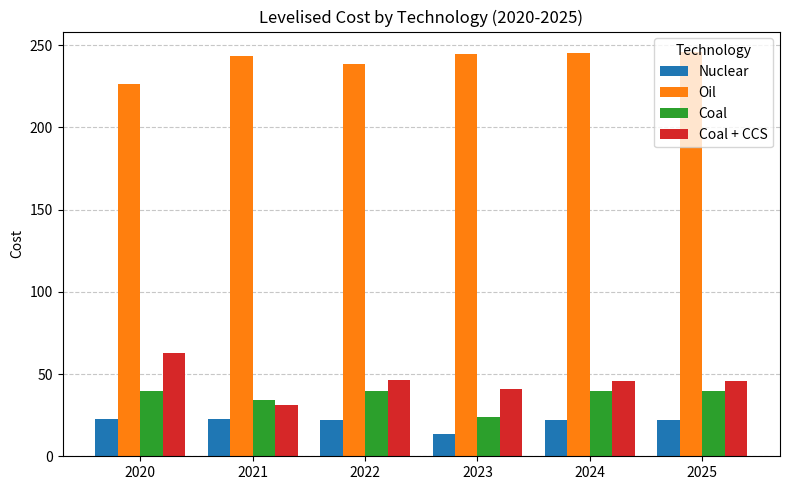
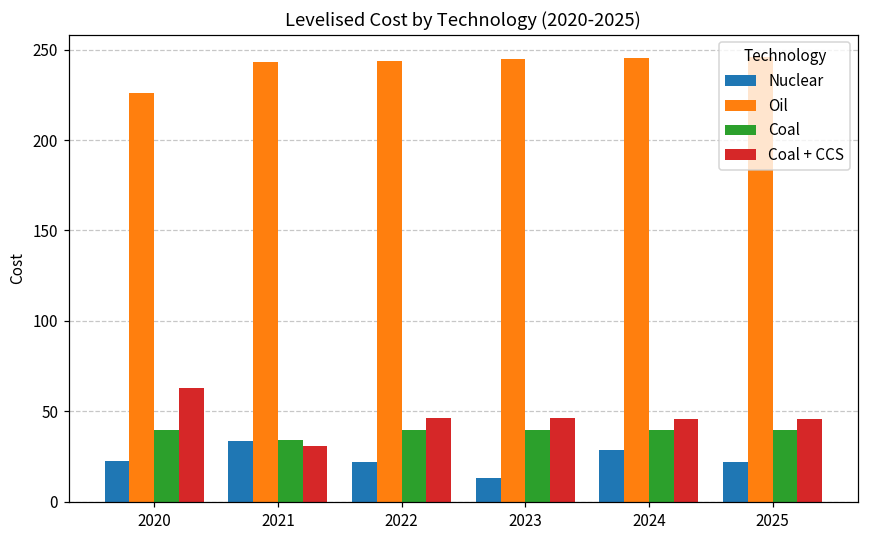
  {
    "Nuclear": {
      "2020": 22,
-     "2021": 22,
+     "2021": 34,
      "2022": 22,
      "2023": 13,
-     "2024": 22,
+     "2024": 29,
      "2025": 22
    },
    "Oil": {
      "2020": 226,
      "2021": 243,
-     "2022": 239,
+     "2022": 244,
      "2023": 245,
      "2024": 245
    },
    "Coal": {
      "2020": 40,
      "2021": 34,
      "2022": 40,
-     "2023": 24,
+     "2023": 40,
      "2024": 40,
      "2025": 40
    },
    "Coal + CCS": {
      "2020": 63,
      "2021": 31,
      "2022": 47,
-     "2023": 41,
+     "2023": 46,
      "2024": 46,
      "2025": 46
    }
  }
